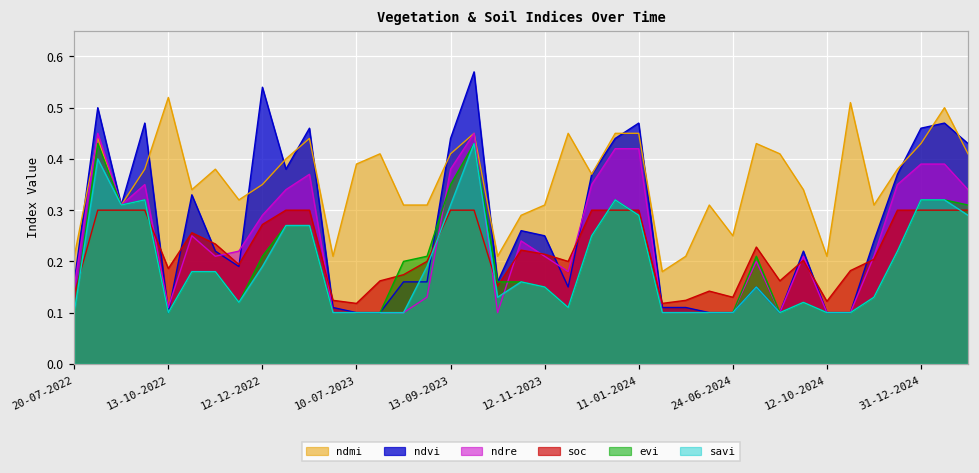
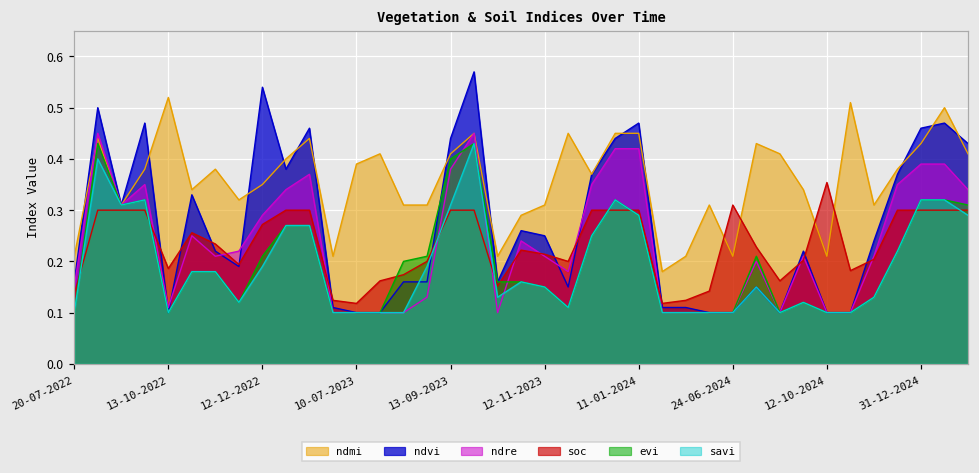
  {
    "ndmi": {
      "20-07-2022": 0.21,
      "13-10-2022": 0.52,
      "12-12-2022": 0.35,
      "10-07-2023": 0.39,
      "13-09-2023": 0.41,
      "12-11-2023": 0.31,
      "11-01-2024": 0.45,
-     "24-06-2024": 0.25,
+     "24-06-2024": 0.21,
      "12-10-2024": 0.21,
      "31-12-2024": 0.43
    },
    "ndvi": {
      "20-07-2022": 0.16,
      "12-12-2022": 0.54,
      "13-09-2023": 0.44,
      "12-11-2023": 0.25,
      "11-01-2024": 0.47,
      "31-12-2024": 0.46
    },
    "ndre": {
      "20-07-2022": 0.15,
      "13-10-2022": 0.11,
      "12-12-2022": 0.29,
      "13-09-2023": 0.38,
      "11-01-2024": 0.42,
      "31-12-2024": 0.39
    },
    "soc": {
      "20-07-2022": 0.14,
      "13-10-2022": 0.19,
      "12-12-2022": 0.27,
      "10-07-2023": 0.12,
      "13-09-2023": 0.30,
      "11-01-2024": 0.30,
-     "24-06-2024": 0.13,
-     "12-10-2024": 0.12,
+     "24-06-2024": 0.31,
+     "12-10-2024": 0.35,
      "31-12-2024": 0.30
    },
    "evi": {
      "12-12-2022": 0.21,
-     "13-09-2023": 0.35
+     "13-09-2023": 0.40
    },
    "savi": {
      "12-12-2022": 0.19,
      "13-09-2023": 0.31
    }
  }
